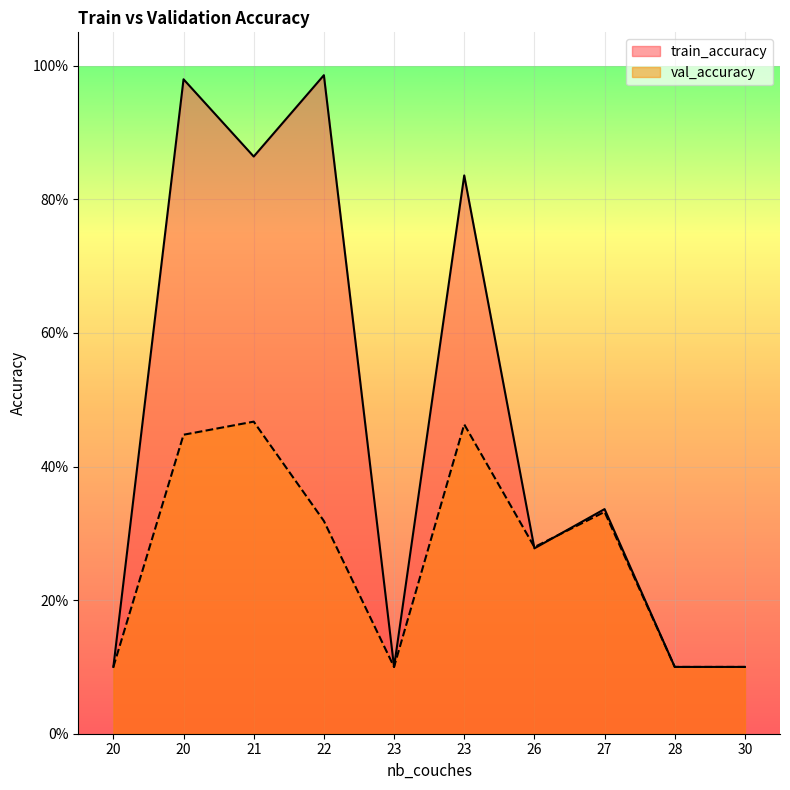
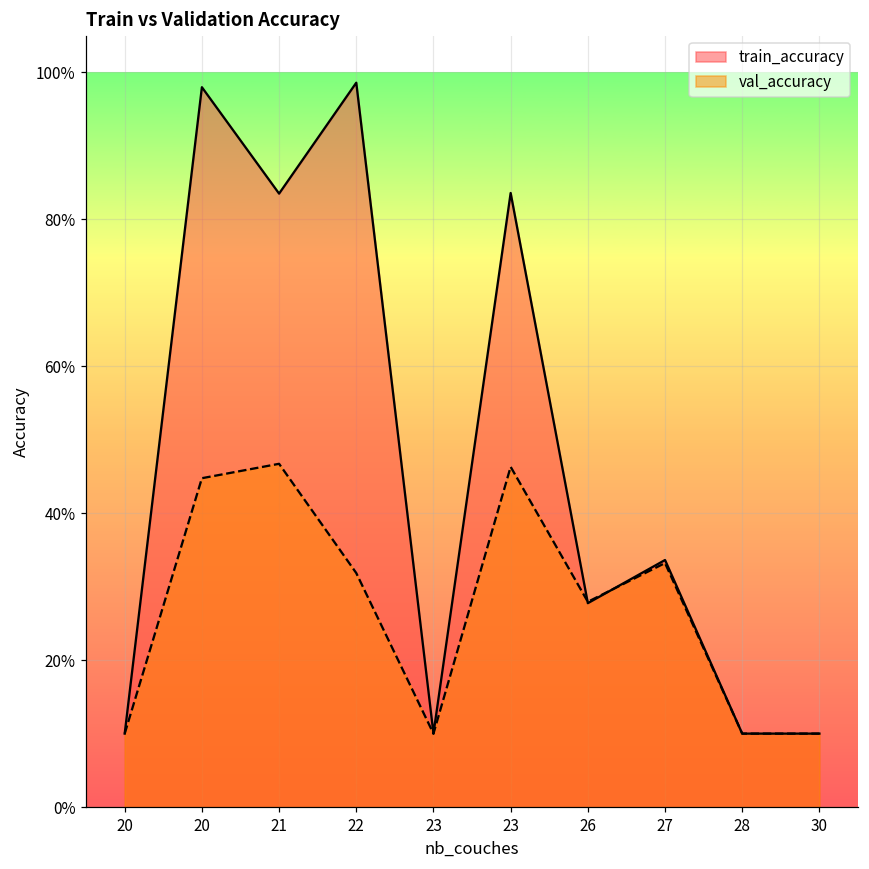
  {
    "train_accuracy": {
-     "21": "86%",
+     "21": "83%",
      "22": "99%",
      "27": "34%"
    },
    "val_accuracy": {
      "21": "47%",
      "22": "32%",
      "27": "33%"
    }
  }
